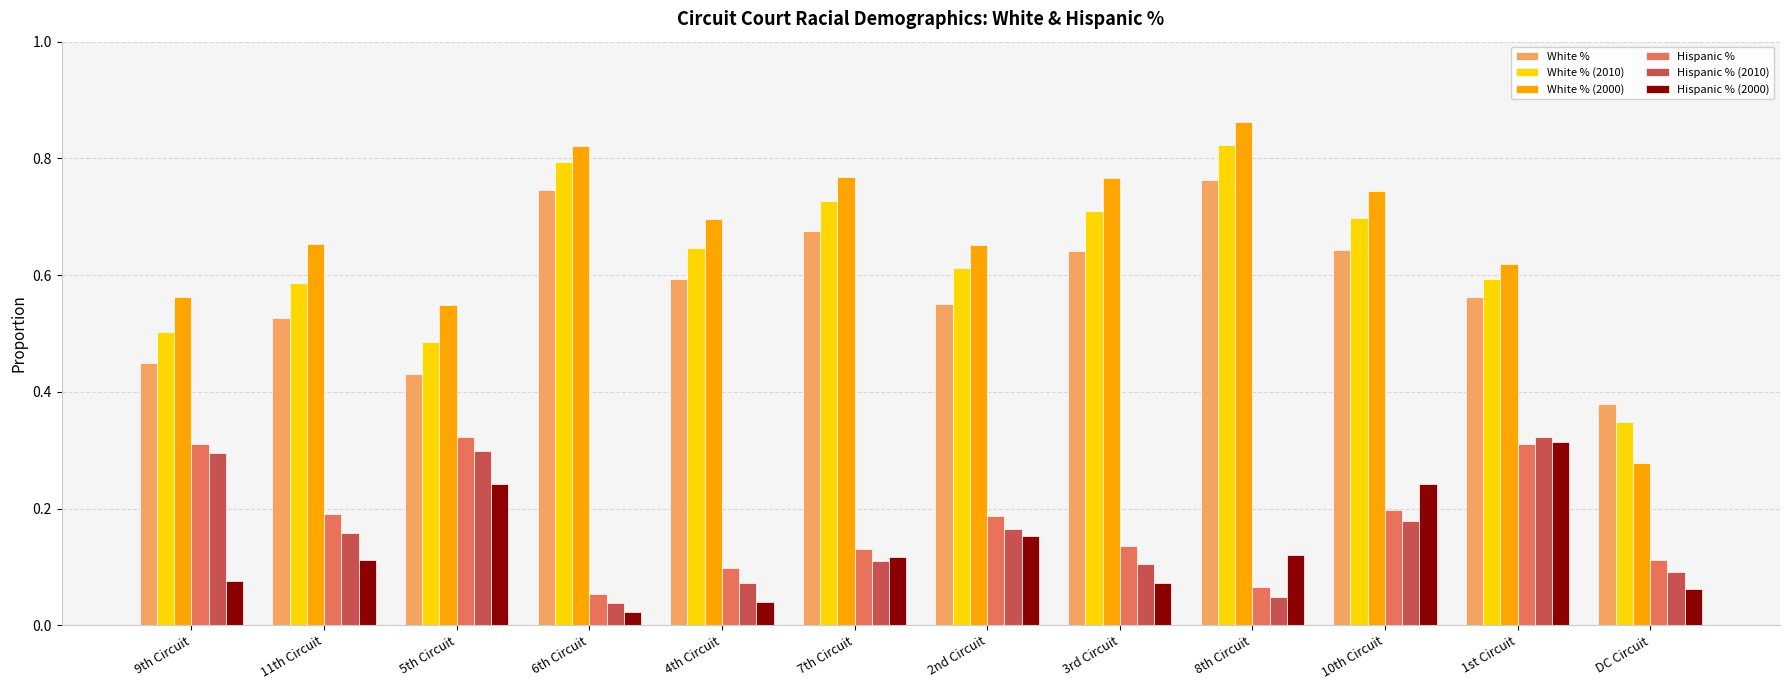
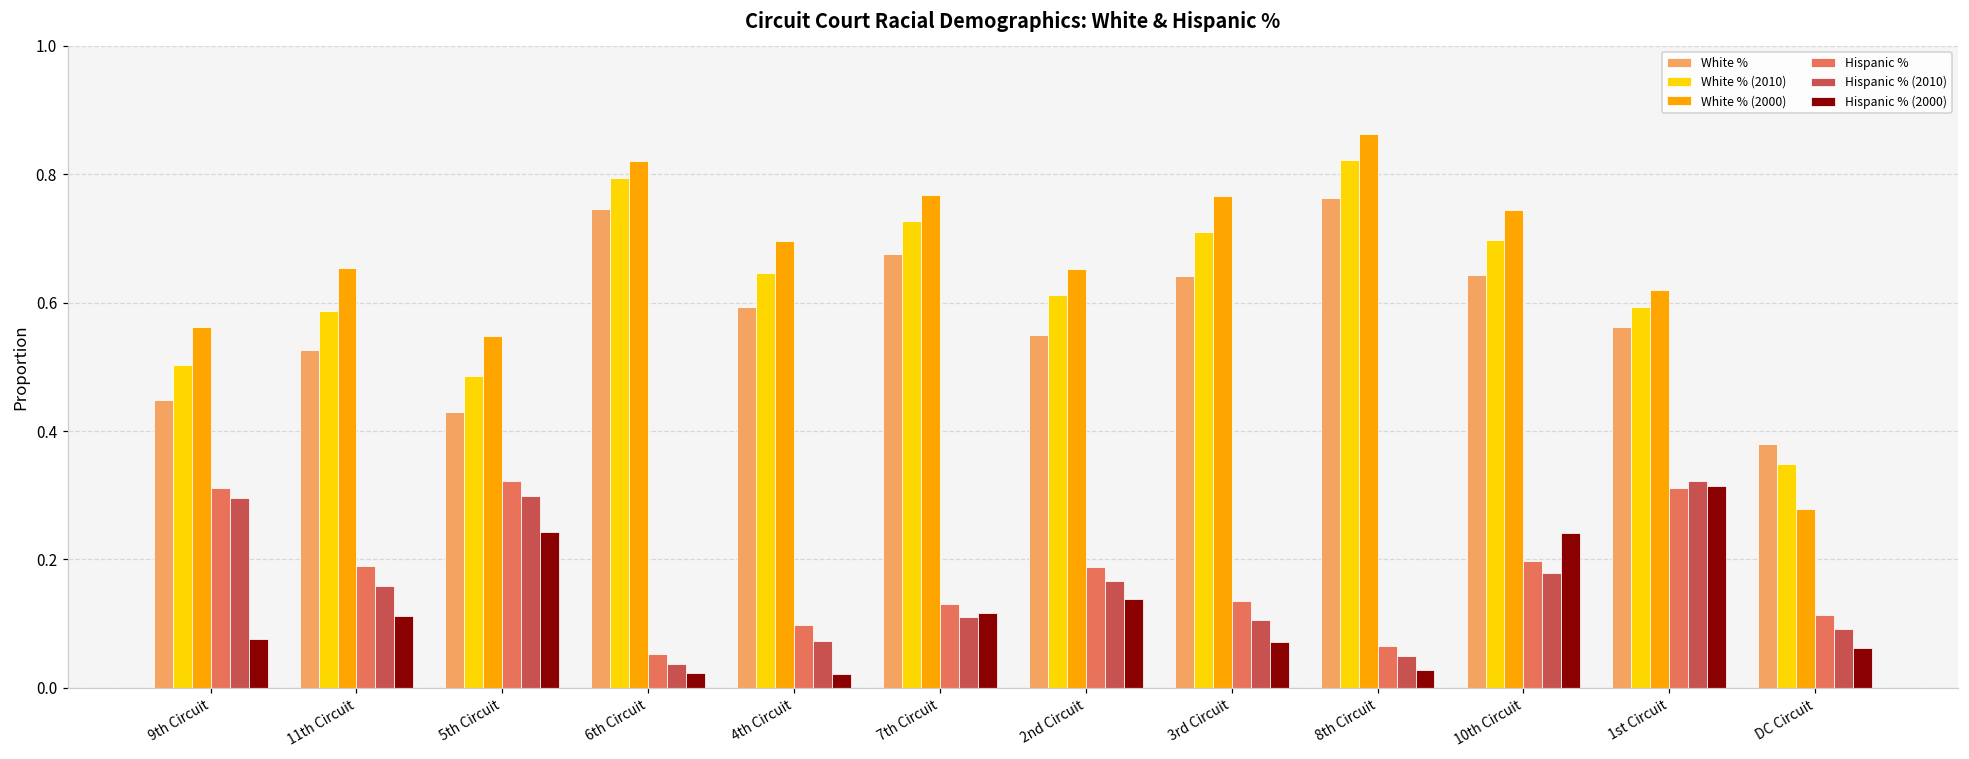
  {
    "Hispanic % (2000)": {
      "9th Circuit": 0.08,
      "11th Circuit": 0.11,
      "5th Circuit": 0.24,
      "6th Circuit": 0.02,
-     "4th Circuit": 0.04,
+     "4th Circuit": 0.02,
      "7th Circuit": 0.12,
-     "2nd Circuit": 0.15,
+     "2nd Circuit": 0.14,
      "3rd Circuit": 0.07,
-     "8th Circuit": 0.12,
+     "8th Circuit": 0.03,
      "10th Circuit": 0.24,
      "1st Circuit": 0.31,
      "DC Circuit": 0.06
    }
  }
